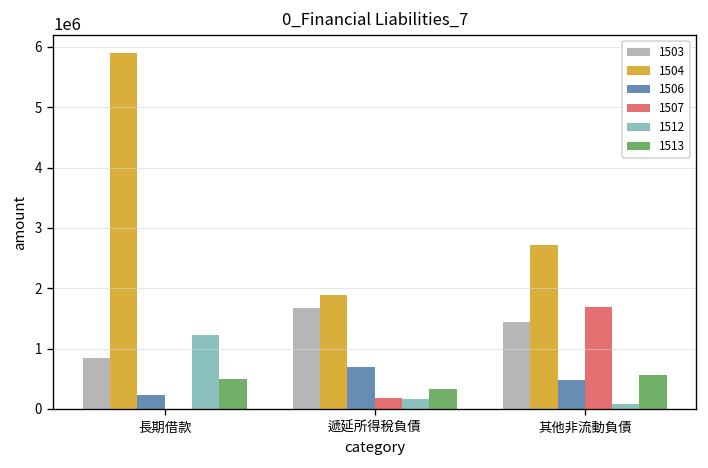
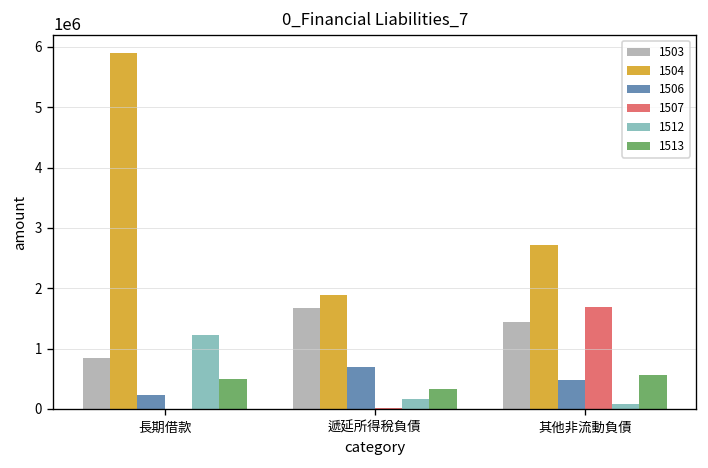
  {
    "1504": {
      "長期借款": 5900000,
      "遞延所得稅負債": 1900000,
      "其他非流動負債": 2700000
    },
    "1506": {
      "長期借款": 200000,
      "遞延所得稅負債": 700000,
      "其他非流動負債": 500000
    },
    "1507": {
      "長期借款": 0,
-     "遞延所得稅負債": 200000,
+     "遞延所得稅負債": 0,
      "其他非流動負債": 1700000
    },
    "1513": {
      "長期借款": 500000,
      "遞延所得稅負債": 300000,
      "其他非流動負債": 600000
    }
  }
